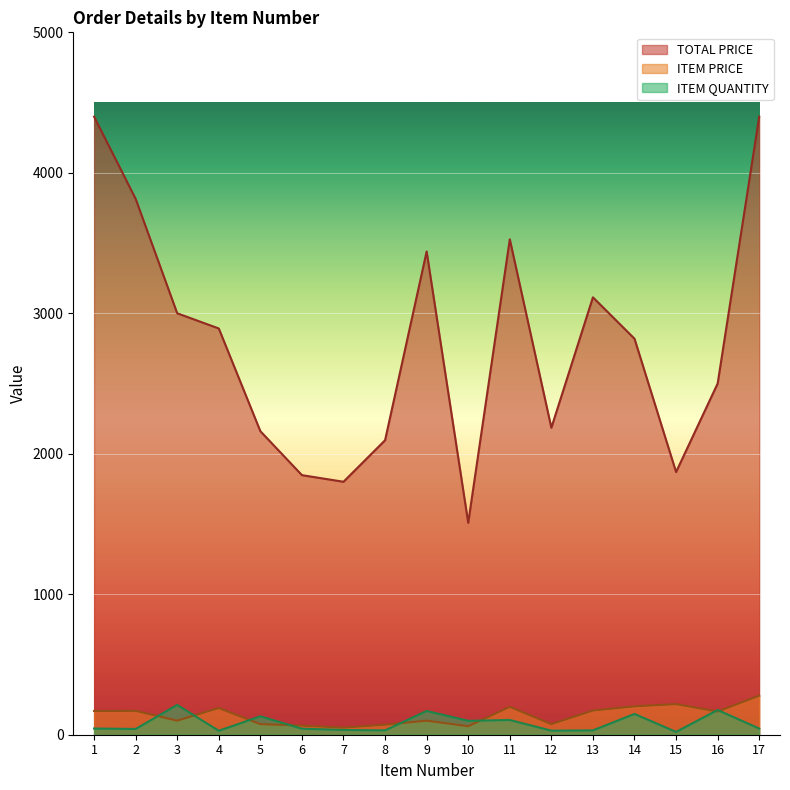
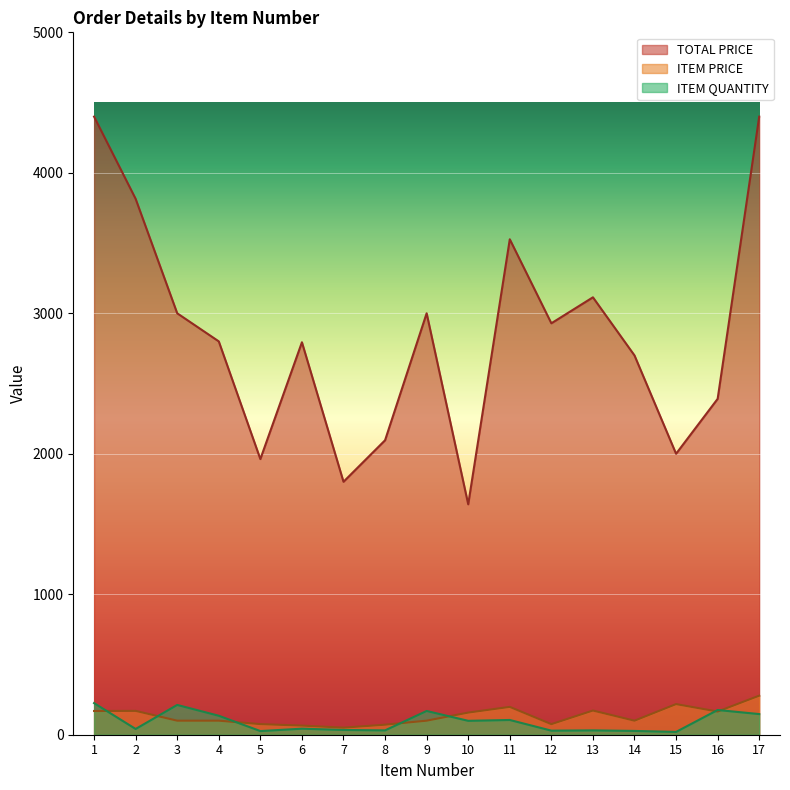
  {
    "TOTAL PRICE": {
      "1": 4400,
      "2": 3810,
      "3": 3000,
-     "4": 2890,
-     "5": 2160,
-     "6": 1850,
+     "4": 2800,
+     "5": 1960,
+     "6": 2790,
      "7": 1800,
      "8": 2100,
-     "9": 3440,
-     "10": 1510,
+     "9": 3000,
+     "10": 1640,
      "11": 3530,
-     "12": 2190,
+     "12": 2930,
      "13": 3110,
-     "14": 2820,
-     "15": 1870,
-     "16": 2500,
+     "14": 2700,
+     "15": 2000,
+     "16": 2390,
      "17": 4400
    },
    "ITEM PRICE": {
      "1": 170,
      "2": 170,
      "3": 100,
-     "4": 190,
+     "4": 100,
      "5": 80,
      "6": 60,
      "8": 70,
      "9": 100,
-     "10": 60,
+     "10": 160,
      "11": 200,
      "12": 80,
      "13": 170,
-     "14": 200,
+     "14": 100,
      "15": 220,
      "17": 280
    },
    "ITEM QUANTITY": {
-     "1": 40,
+     "1": 230,
      "2": 40,
      "3": 210,
-     "4": 30,
-     "5": 130,
+     "4": 140,
+     "5": 30,
      "6": 40,
      "8": 30,
      "9": 170,
      "10": 100,
      "11": 110,
      "12": 30,
      "13": 30,
-     "14": 150,
+     "14": 30,
      "15": 20,
-     "17": 40
+     "17": 150
    }
  }
